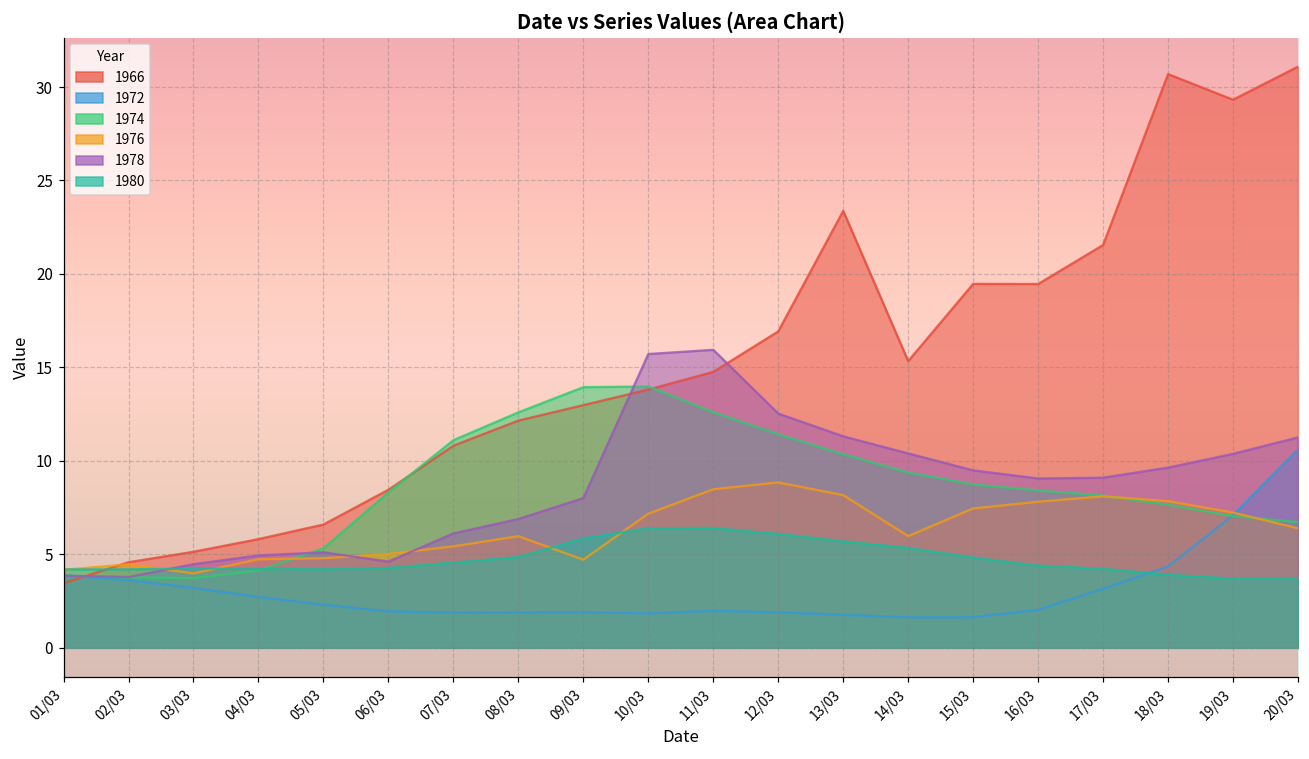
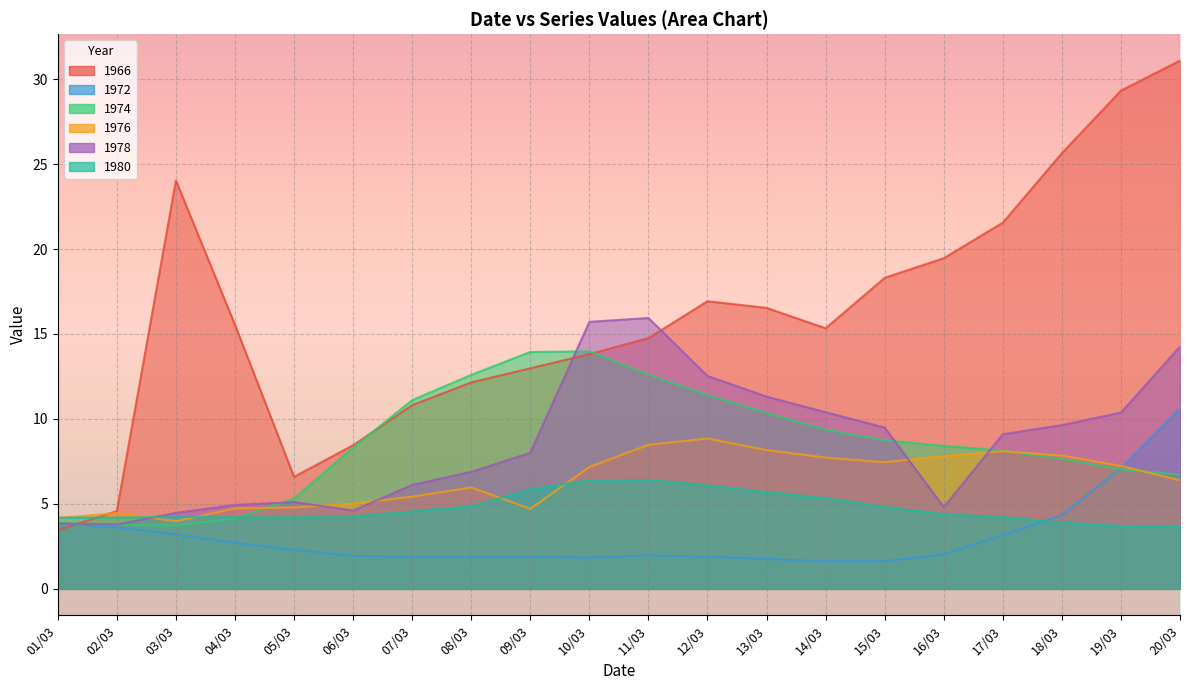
  {
    "1966": {
      "01/03": 3.5,
-     "03/03": 5.1,
-     "04/03": 5.8,
+     "03/03": 24.0,
+     "04/03": 15.5,
      "05/03": 6.6,
      "07/03": 10.8,
      "08/03": 12.2,
      "09/03": 13.0,
      "10/03": 13.8,
      "11/03": 14.8,
      "12/03": 16.9,
-     "13/03": 23.4,
+     "13/03": 16.5,
      "14/03": 15.3,
-     "15/03": 19.5,
+     "15/03": 18.3,
      "16/03": 19.5,
      "17/03": 21.6,
-     "18/03": 30.7,
+     "18/03": 25.6,
      "19/03": 29.3,
      "20/03": 31.1
    },
    "1976": {
      "03/03": 4.0,
      "04/03": 4.7,
      "05/03": 4.8,
      "06/03": 5.0,
      "07/03": 5.4,
      "08/03": 6.0,
      "09/03": 4.7,
      "10/03": 7.2,
      "11/03": 8.5,
      "12/03": 8.8,
      "13/03": 8.2,
-     "14/03": 6.0,
+     "14/03": 7.7,
      "15/03": 7.5,
      "16/03": 7.8,
      "18/03": 7.8,
      "20/03": 6.4
    },
    "1978": {
      "03/03": 4.5,
      "04/03": 4.9,
      "05/03": 5.1,
      "06/03": 4.6,
      "07/03": 6.1,
      "08/03": 6.9,
      "09/03": 8.0,
      "10/03": 15.7,
      "11/03": 15.9,
      "12/03": 12.5,
      "13/03": 11.3,
      "14/03": 10.4,
      "15/03": 9.5,
-     "16/03": 9.1,
+     "16/03": 4.8,
      "17/03": 9.1,
      "18/03": 9.6,
      "19/03": 10.4,
-     "20/03": 11.3
+     "20/03": 14.3
    }
  }
